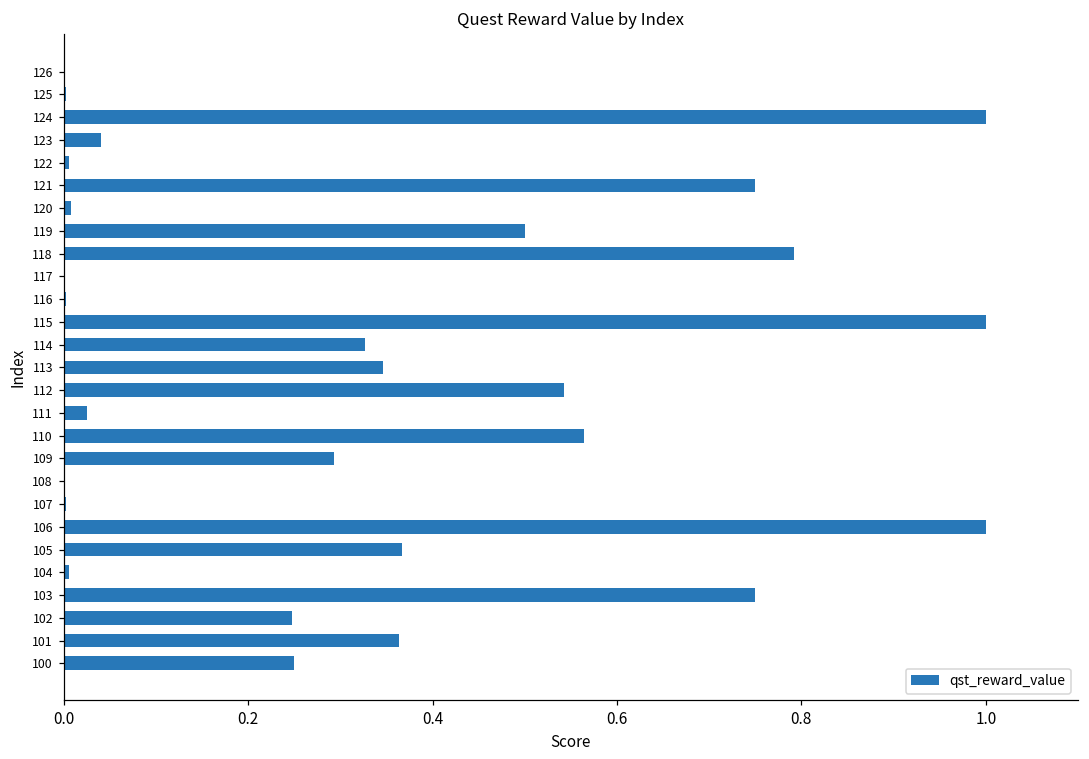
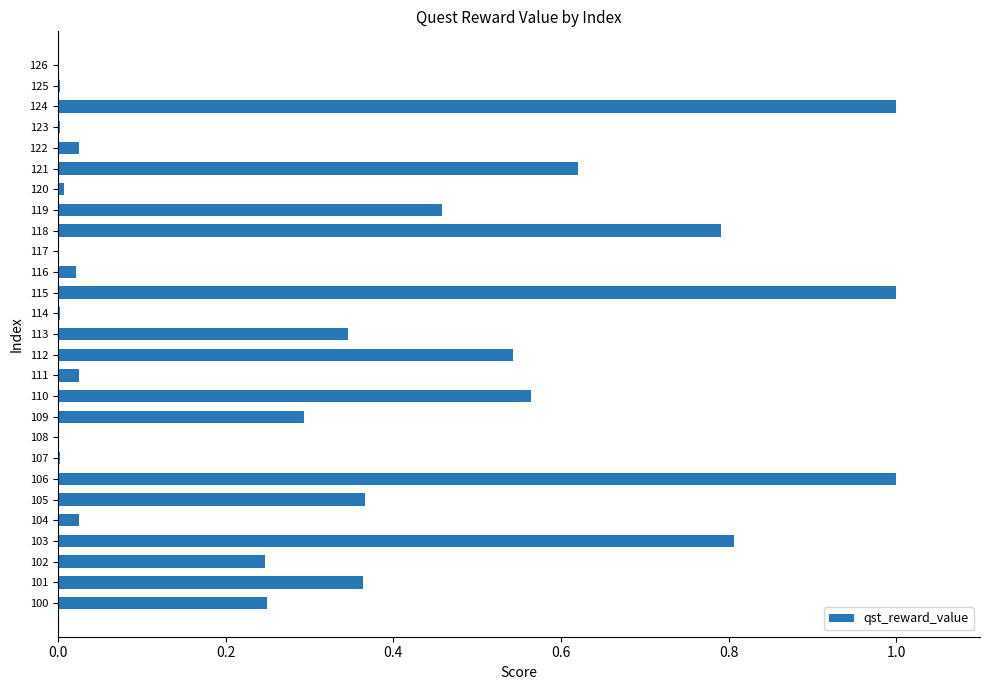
  {
    "124": 1.00,
-   "123": 0.04,
-   "122": 0.01,
-   "121": 0.75,
+   "123": 0.00,
+   "122": 0.03,
+   "121": 0.62,
    "120": 0.01,
-   "119": 0.50,
+   "119": 0.46,
    "118": 0.79,
-   "116": 0.00,
+   "116": 0.02,
    "115": 1.00,
-   "114": 0.33,
+   "114": 0.00,
    "113": 0.35,
    "112": 0.54,
    "111": 0.03,
    "110": 0.56,
    "109": 0.29,
    "106": 1.00,
    "105": 0.37,
-   "104": 0.01,
-   "103": 0.75,
+   "104": 0.03,
+   "103": 0.81,
    "102": 0.25,
    "101": 0.36,
    "100": 0.25
  }
